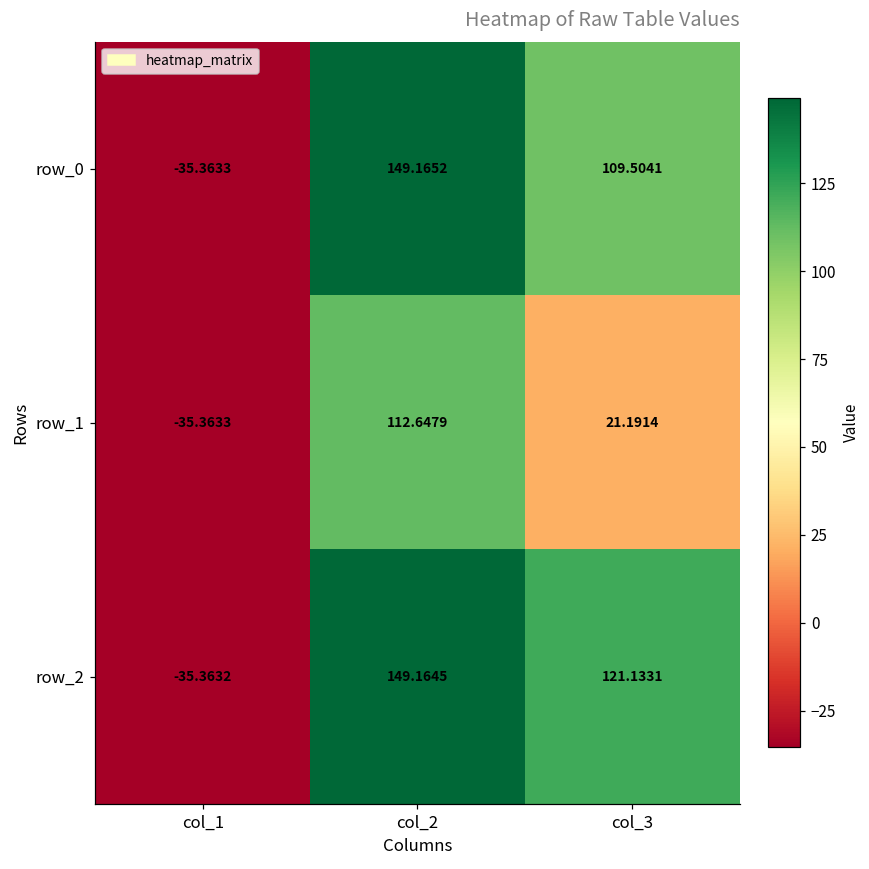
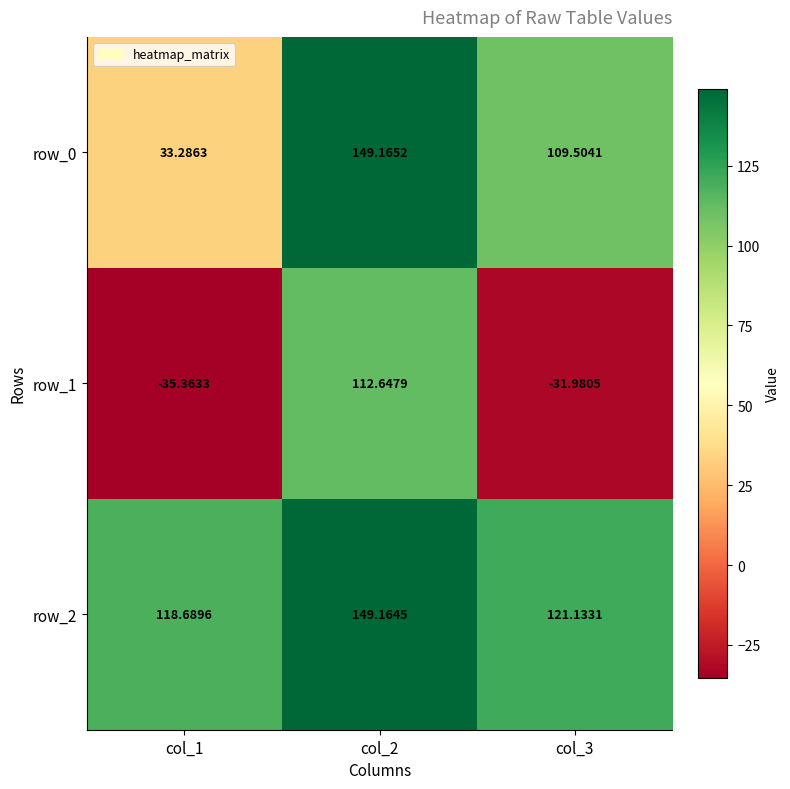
  {
    "row_0": {
-     "col_1": -35.3633,
+     "col_1": 33.2863,
      "col_2": 149.1652,
      "col_3": 109.5041
    },
    "row_1": {
      "col_1": -35.3633,
      "col_2": 112.6479,
-     "col_3": 21.1914
+     "col_3": -31.9805
    },
    "row_2": {
-     "col_1": -35.3632,
+     "col_1": 118.6896,
      "col_2": 149.1645,
      "col_3": 121.1331
    }
  }
